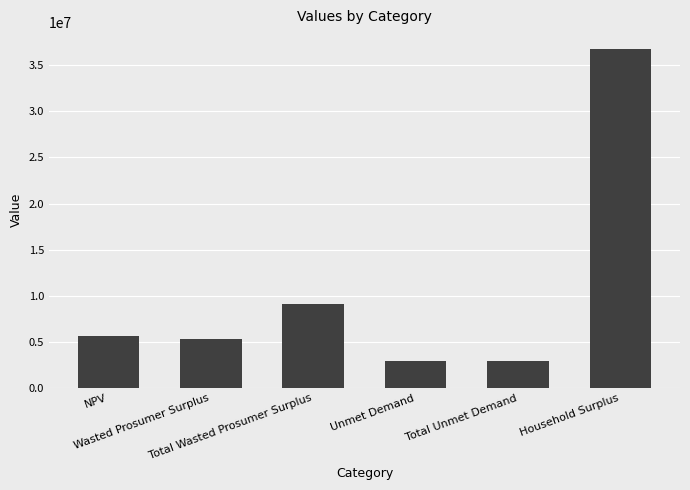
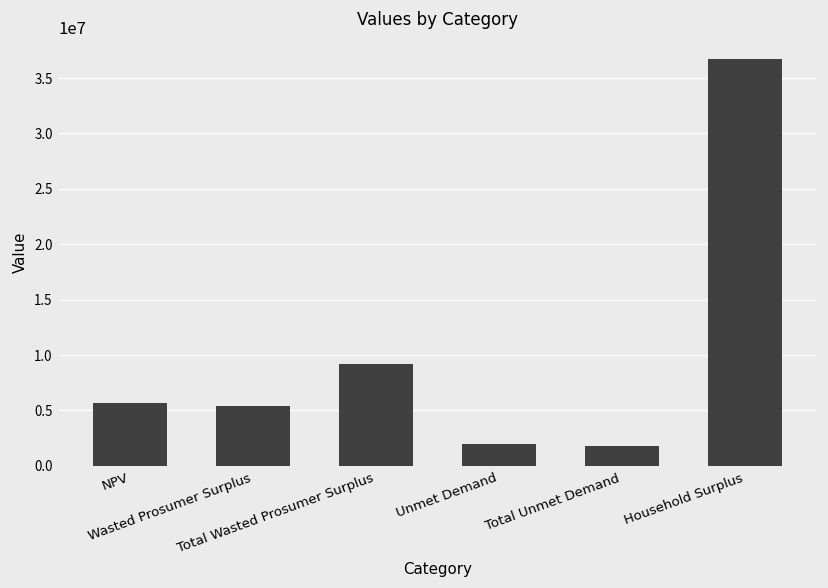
  {
    "NPV": 6000000,
    "Wasted Prosumer Surplus": 5000000,
    "Total Wasted Prosumer Surplus": 9000000,
-   "Unmet Demand": 3000000,
-   "Total Unmet Demand": 3000000,
+   "Unmet Demand": 2000000,
+   "Total Unmet Demand": 2000000,
    "Household Surplus": 37000000
  }
